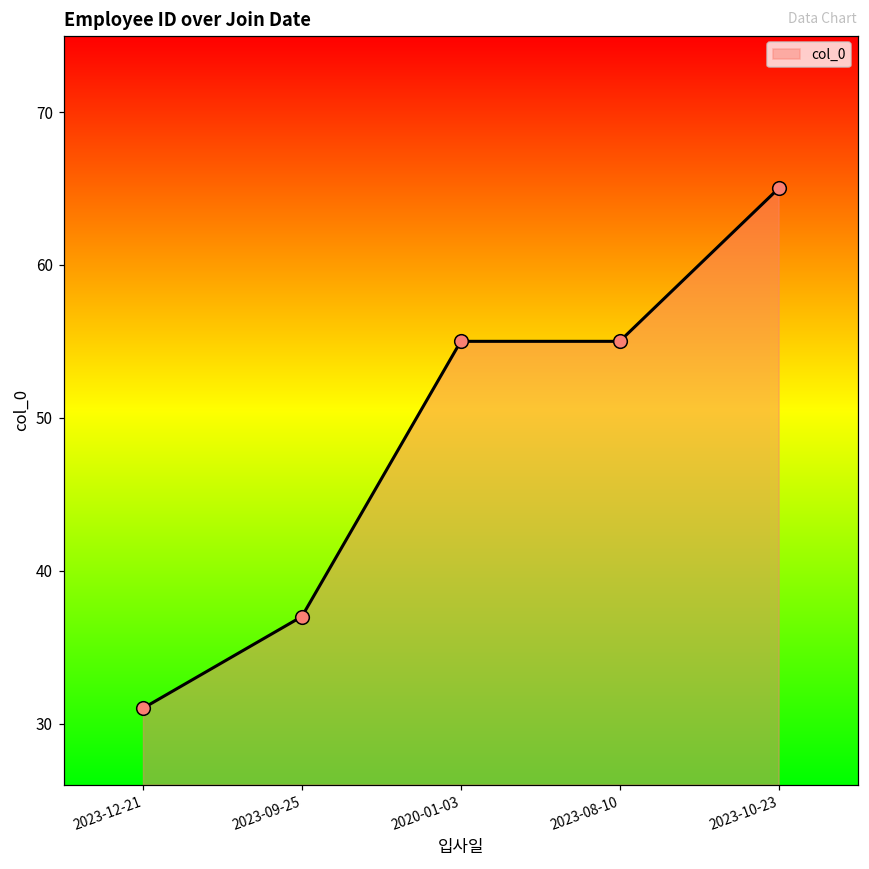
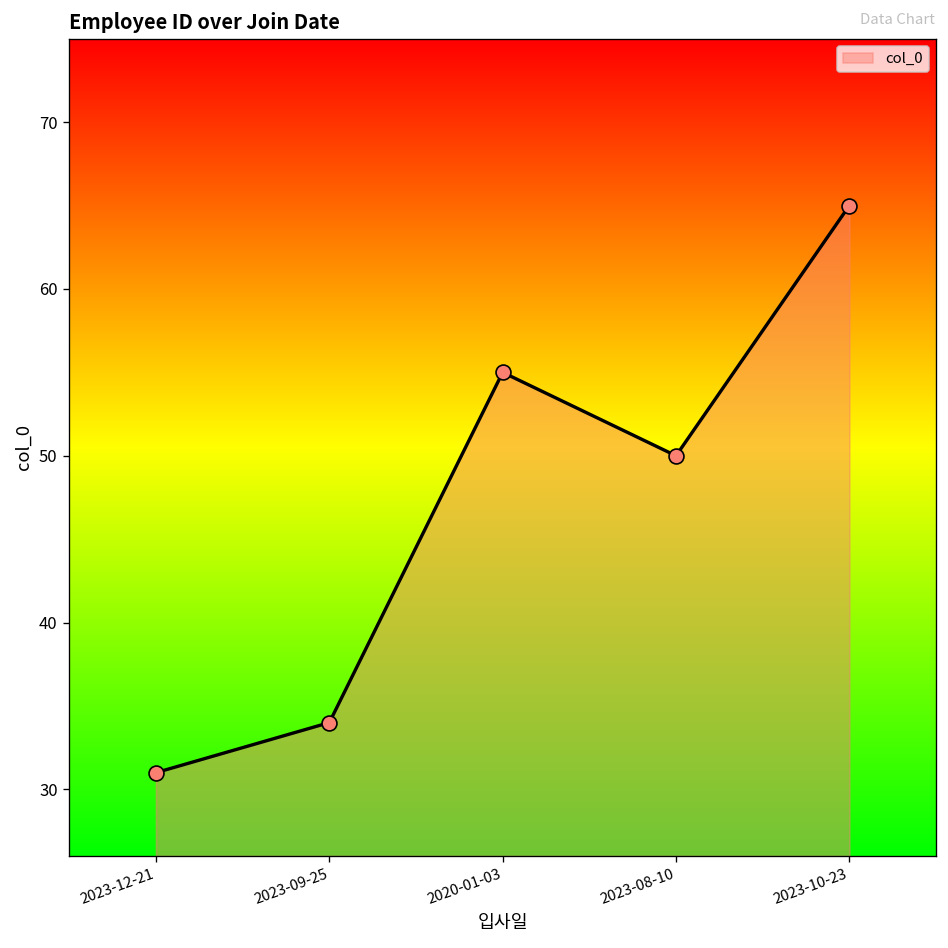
  {
    "2023-12-21": 31,
-   "2023-09-25": 37,
+   "2023-09-25": 34,
    "2020-01-03": 55,
-   "2023-08-10": 55,
+   "2023-08-10": 50,
    "2023-10-23": 65
  }
